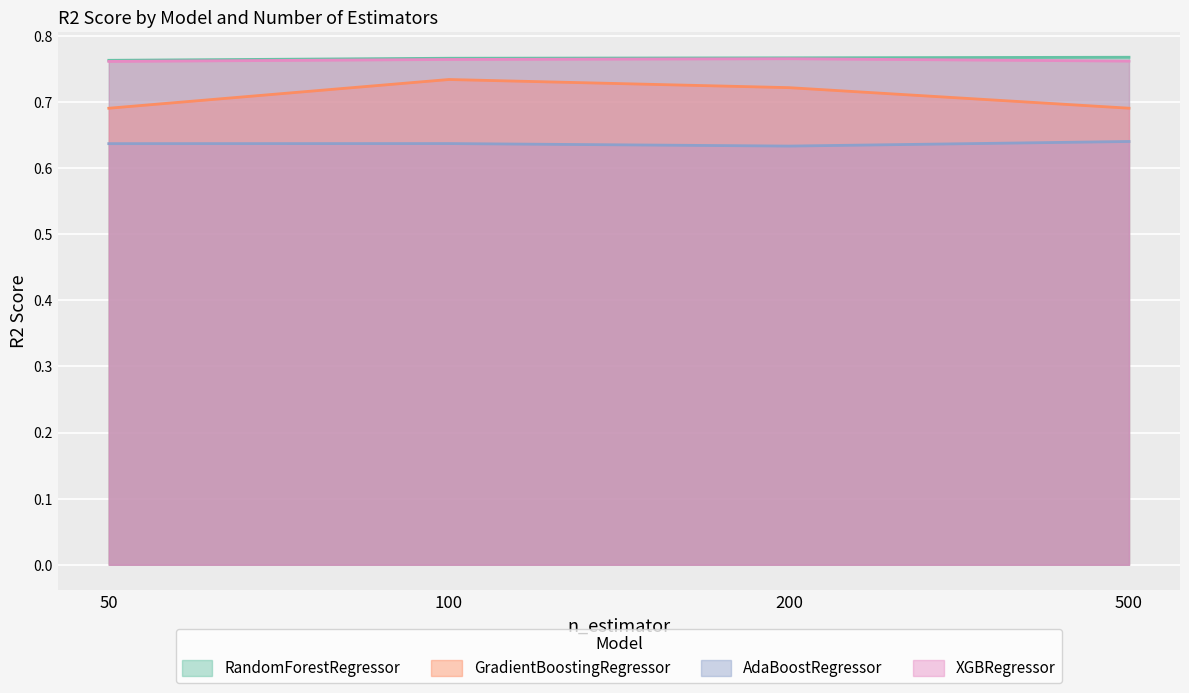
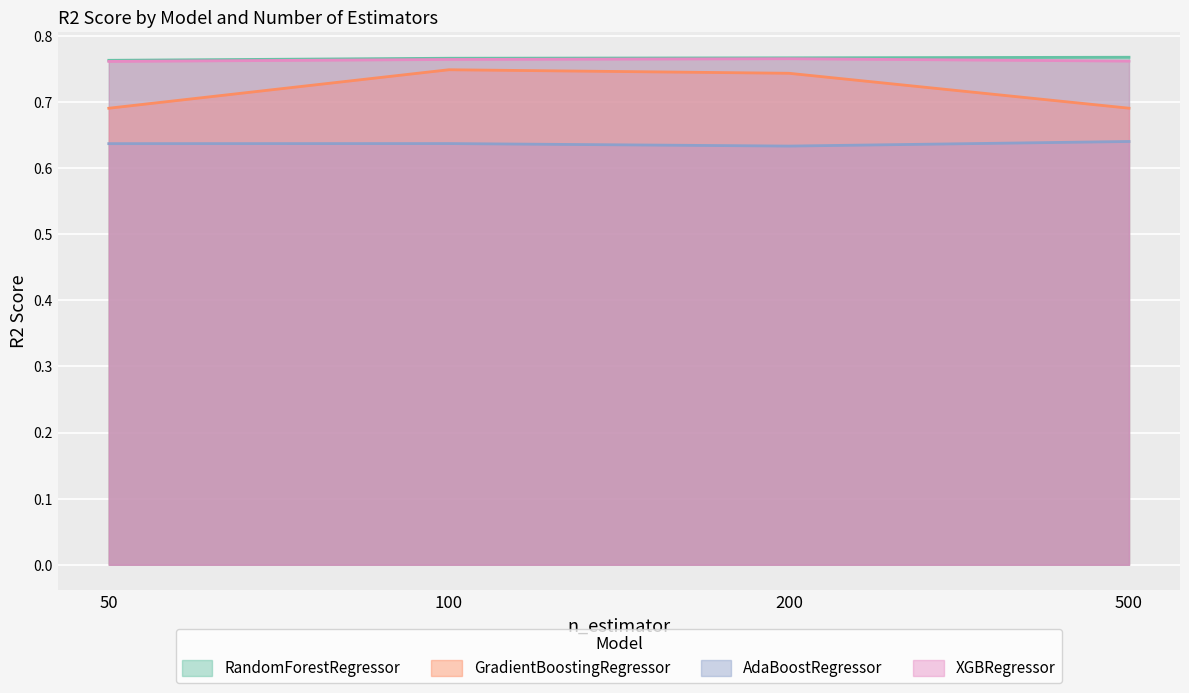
  {
    "GradientBoostingRegressor": {
      "50": 0.69,
-     "100": 0.73,
-     "200": 0.72,
+     "100": 0.75,
+     "200": 0.74,
      "500": 0.69
    },
    "XGBRegressor": {
      "500": 0.76
    }
  }
